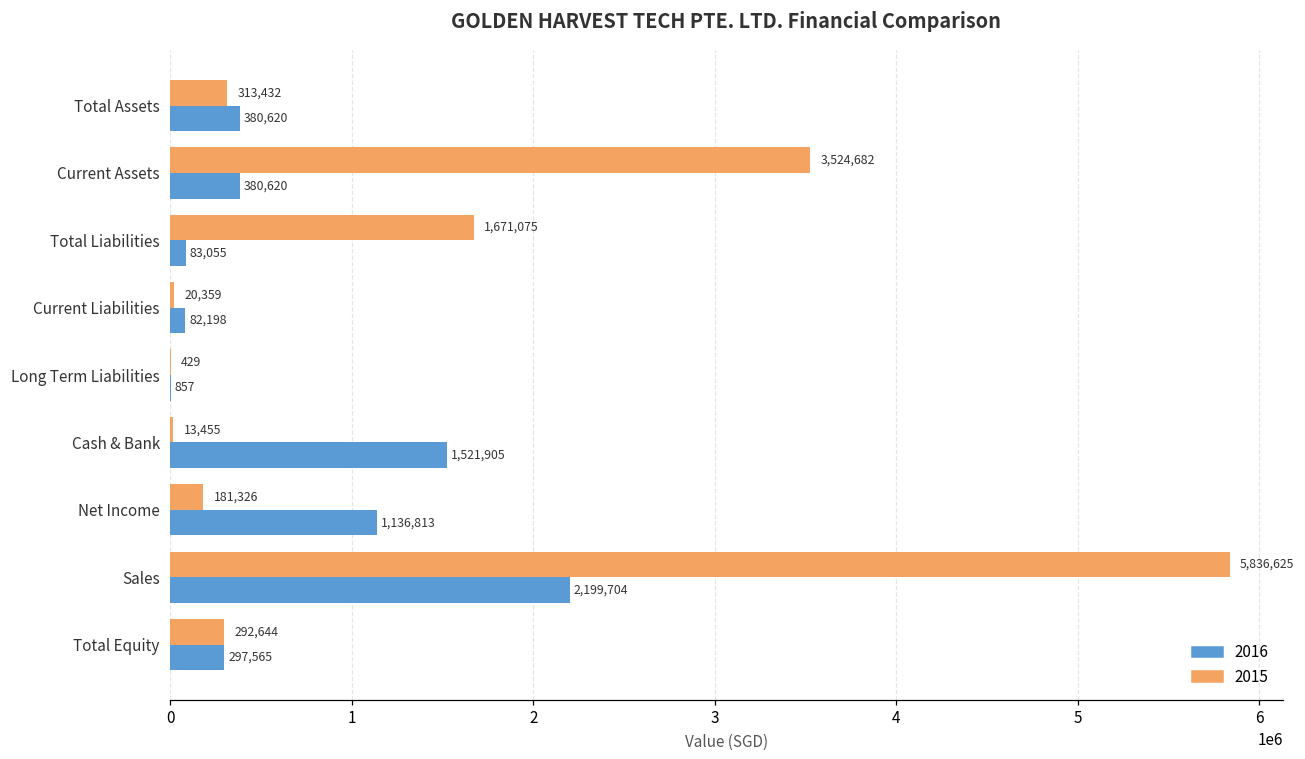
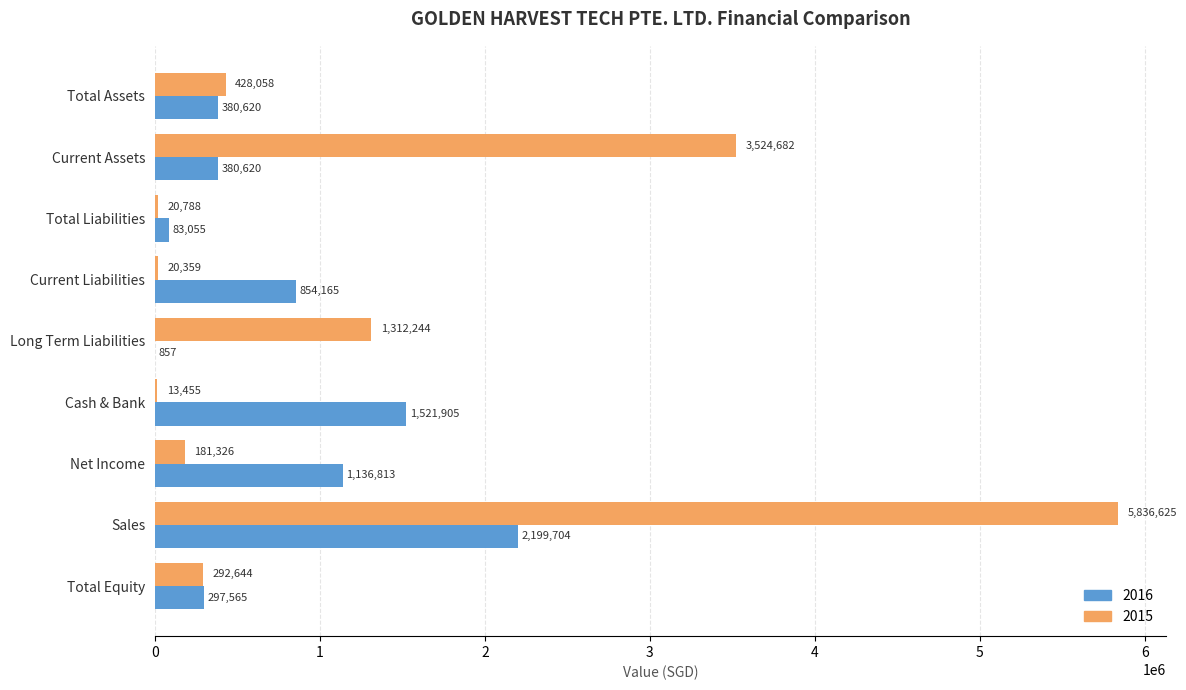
  {
    "2016": {
      "Total Assets": "380,620",
      "Current Assets": "380,620",
      "Total Liabilities": "83,055",
-     "Current Liabilities": "82,198",
+     "Current Liabilities": "854,165",
      "Long Term Liabilities": "857",
      "Cash & Bank": "1,521,905",
      "Net Income": "1,136,813",
      "Sales": "2,199,704",
      "Total Equity": "297,565"
    },
    "2015": {
-     "Total Assets": "313,432",
+     "Total Assets": "428,058",
      "Current Assets": "3,524,682",
-     "Total Liabilities": "1,671,075",
+     "Total Liabilities": "20,788",
      "Current Liabilities": "20,359",
-     "Long Term Liabilities": "429",
+     "Long Term Liabilities": "1,312,244",
      "Cash & Bank": "13,455",
      "Net Income": "181,326",
      "Sales": "5,836,625",
      "Total Equity": "292,644"
    }
  }
